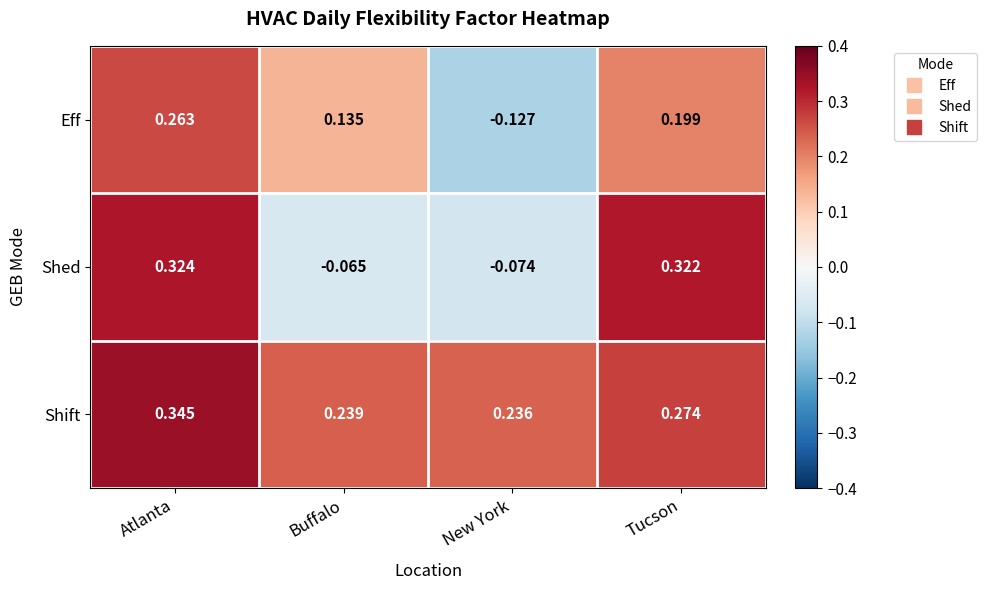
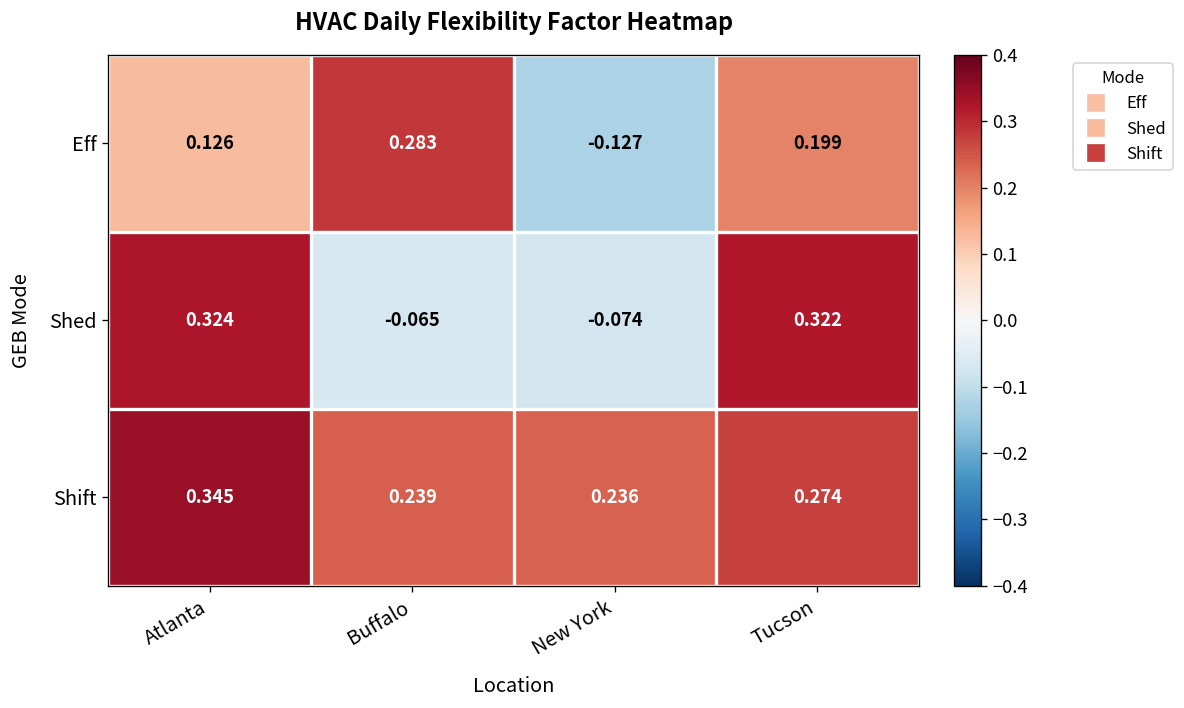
  {
    "Eff": {
-     "Atlanta": 0.263,
-     "Buffalo": 0.135,
+     "Atlanta": 0.126,
+     "Buffalo": 0.283,
      "New York": -0.127,
      "Tucson": 0.199
    },
    "Shed": {
      "Atlanta": 0.324,
      "Buffalo": -0.065,
      "New York": -0.074,
      "Tucson": 0.322
    },
    "Shift": {
      "Atlanta": 0.345,
      "Buffalo": 0.239,
      "New York": 0.236,
      "Tucson": 0.274
    }
  }
